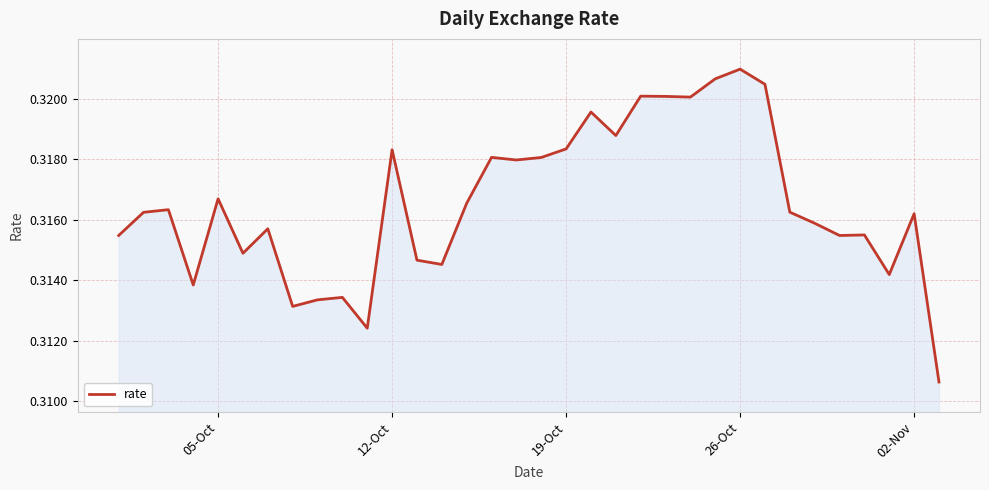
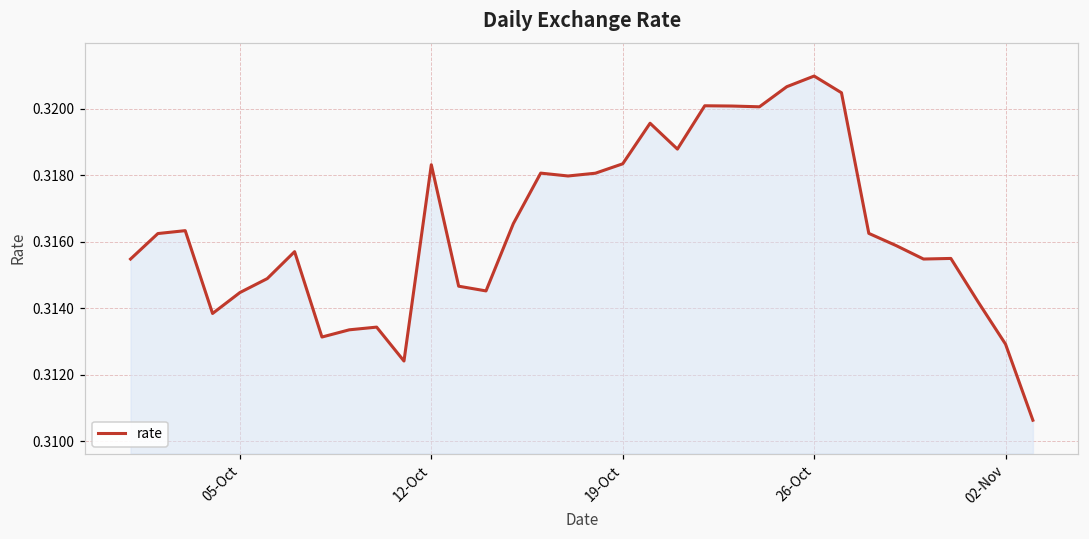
  {
-   "05-Oct": 0.3167,
+   "05-Oct": 0.3145,
    "12-Oct": 0.3183,
    "19-Oct": 0.3183,
    "26-Oct": 0.3210,
-   "02-Nov": 0.3162
+   "02-Nov": 0.3129
  }
